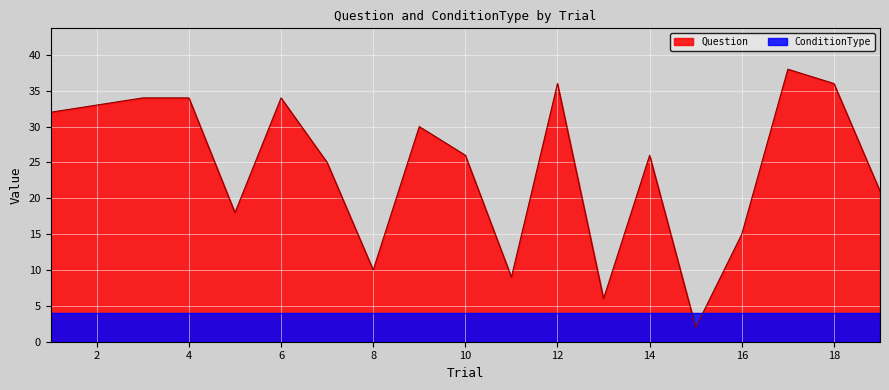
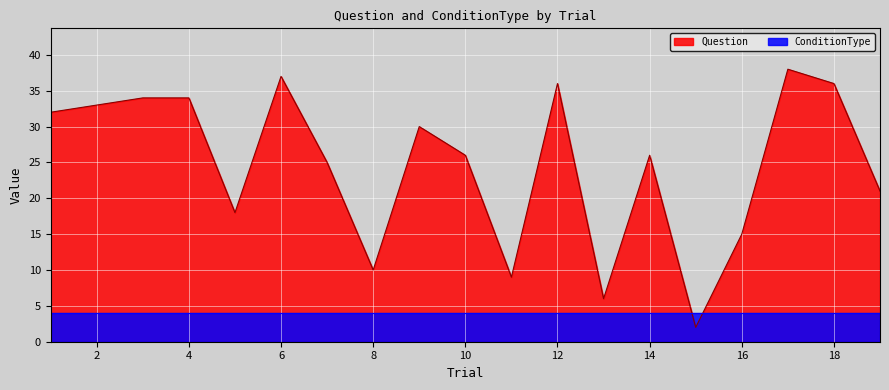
  {
    "Question": {
      "2": 33,
      "4": 34,
-     "6": 34,
+     "6": 37,
      "8": 10,
      "10": 26,
      "12": 36,
      "14": 26,
      "16": 15,
      "18": 36
    },
    "ConditionType": {
      "2": 4,
      "4": 4,
      "6": 4,
      "8": 4,
      "10": 4,
      "12": 4,
      "14": 4,
      "16": 4,
      "18": 4
    }
  }
